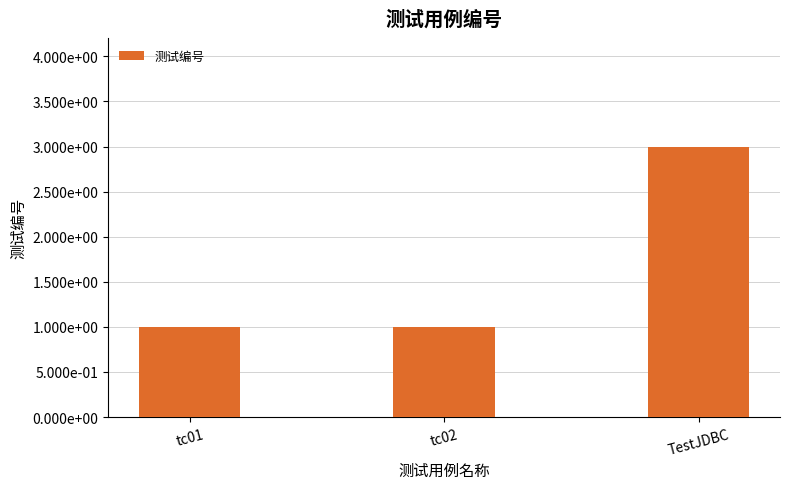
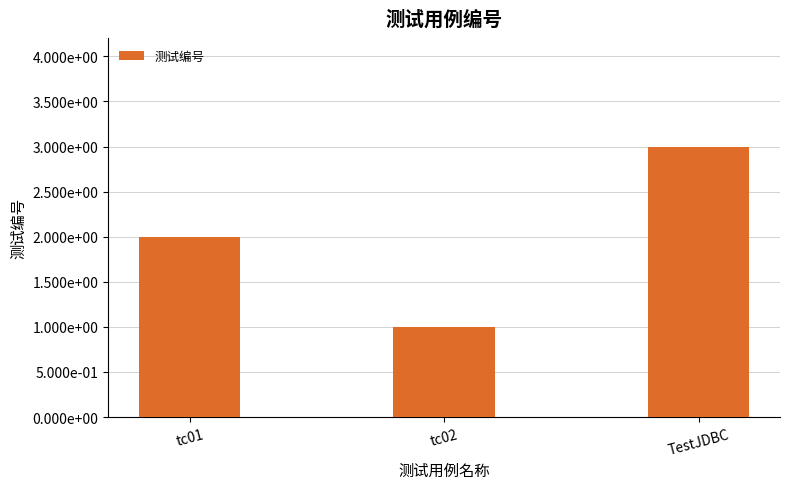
  {
-   "tc01": 1,
+   "tc01": 2,
    "tc02": 1,
    "TestJDBC": 3
  }
